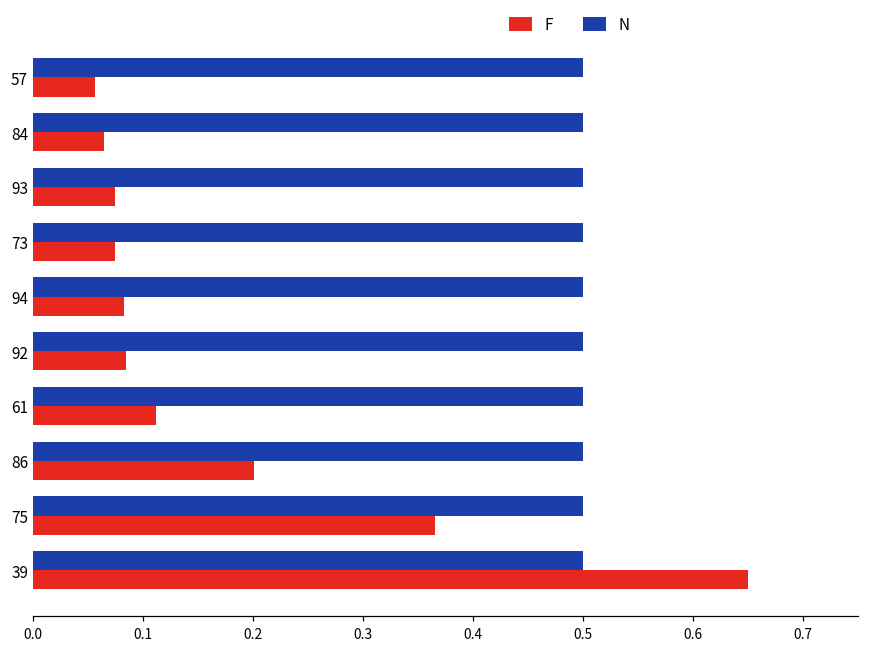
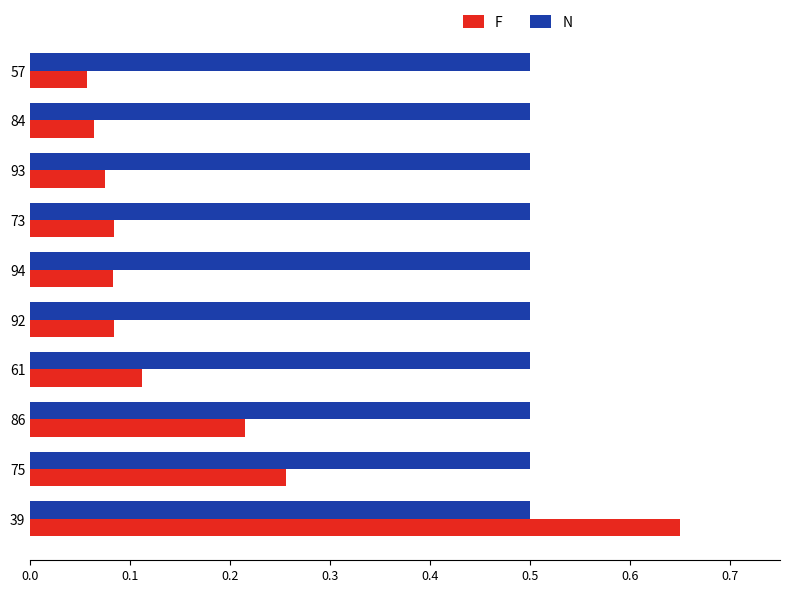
  {
    "F": {
      "57": 0.06,
      "84": 0.06,
      "93": 0.07,
-     "73": 0.07,
+     "73": 0.08,
      "94": 0.08,
      "92": 0.08,
      "61": 0.11,
-     "86": 0.20,
-     "75": 0.37,
+     "86": 0.21,
+     "75": 0.26,
      "39": 0.65
    },
    "N": {
      "57": 0.50,
      "84": 0.50,
      "93": 0.50,
      "73": 0.50,
      "94": 0.50,
      "92": 0.50,
      "61": 0.50,
      "86": 0.50,
      "75": 0.50,
      "39": 0.50
    }
  }
